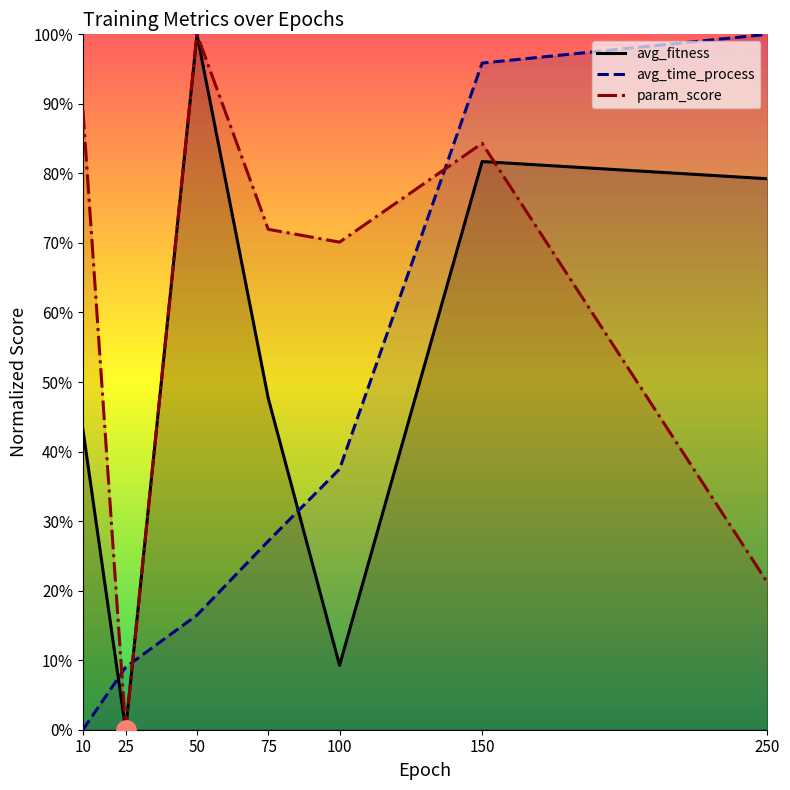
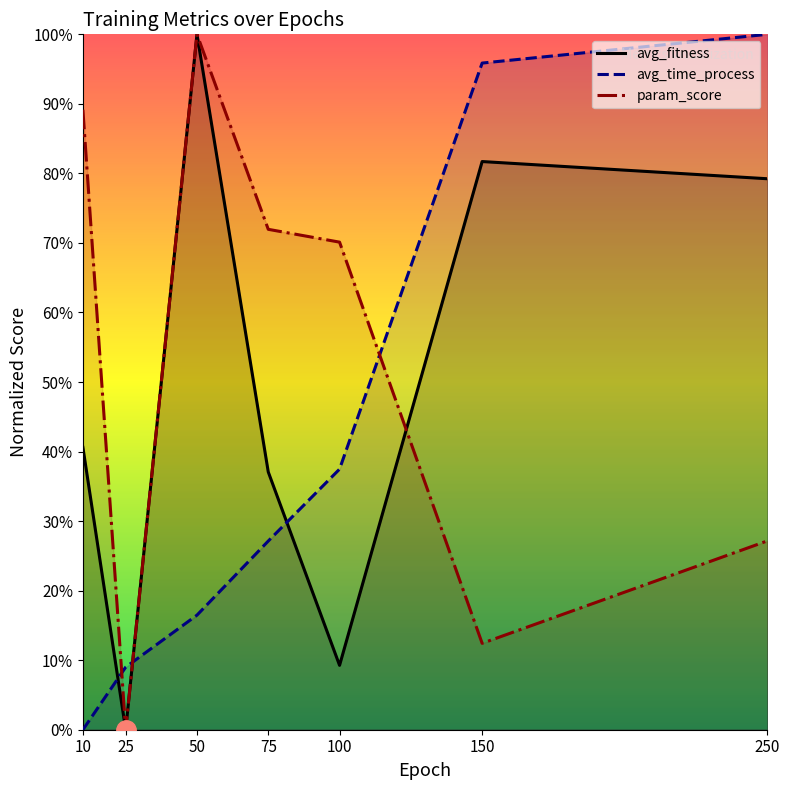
  {
    "avg_fitness": {
-     "10": "43%",
-     "75": "48%",
+     "10": "41%",
+     "75": "37%",
      "100": "9%",
      "150": "82%",
      "250": "79%"
    },
    "avg_time_process": {
      "10": "0%",
      "25": "9%",
      "50": "16%",
      "75": "27%",
      "100": "37%",
      "150": "96%",
      "250": "100%"
    },
    "param_score": {
      "10": "89%",
      "75": "72%",
      "100": "70%",
-     "150": "84%",
-     "250": "21%"
+     "150": "12%",
+     "250": "27%"
    }
  }
